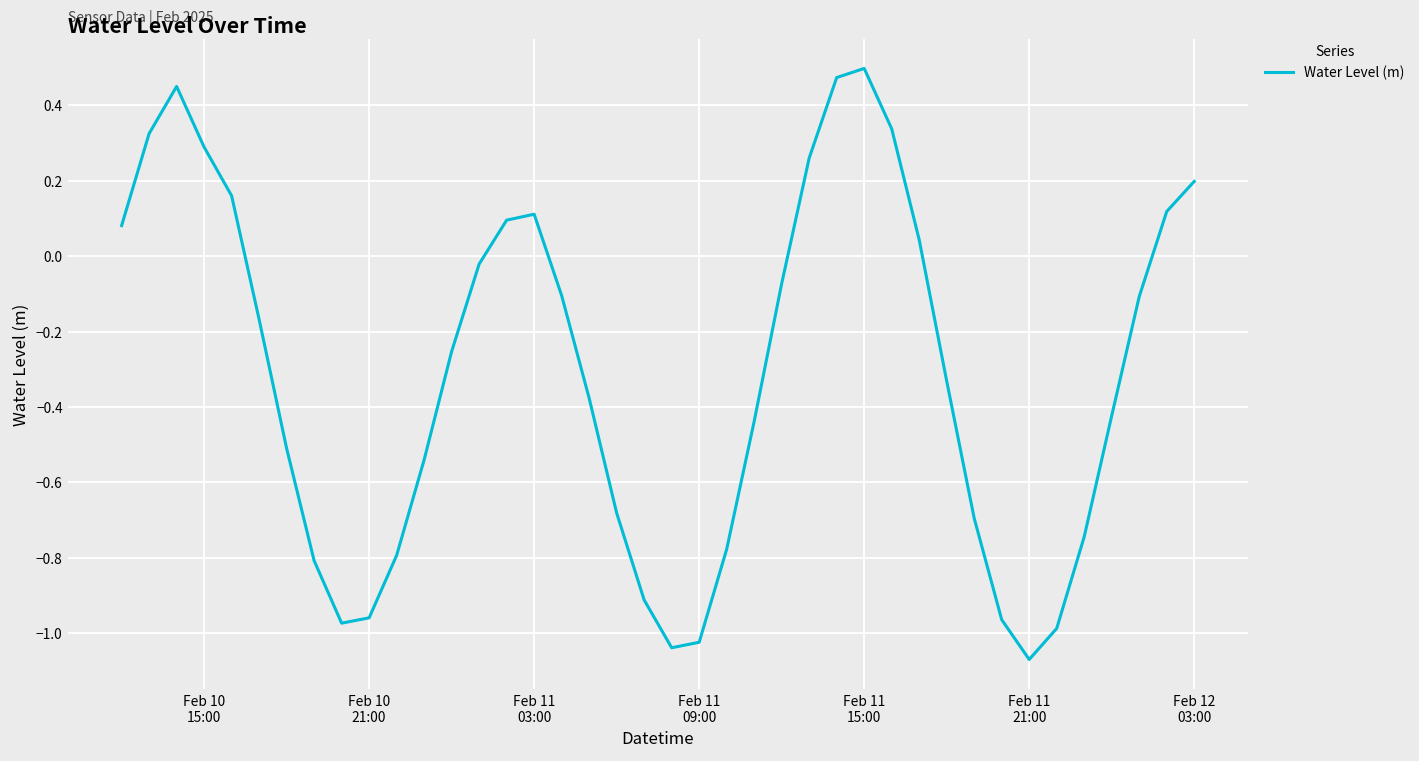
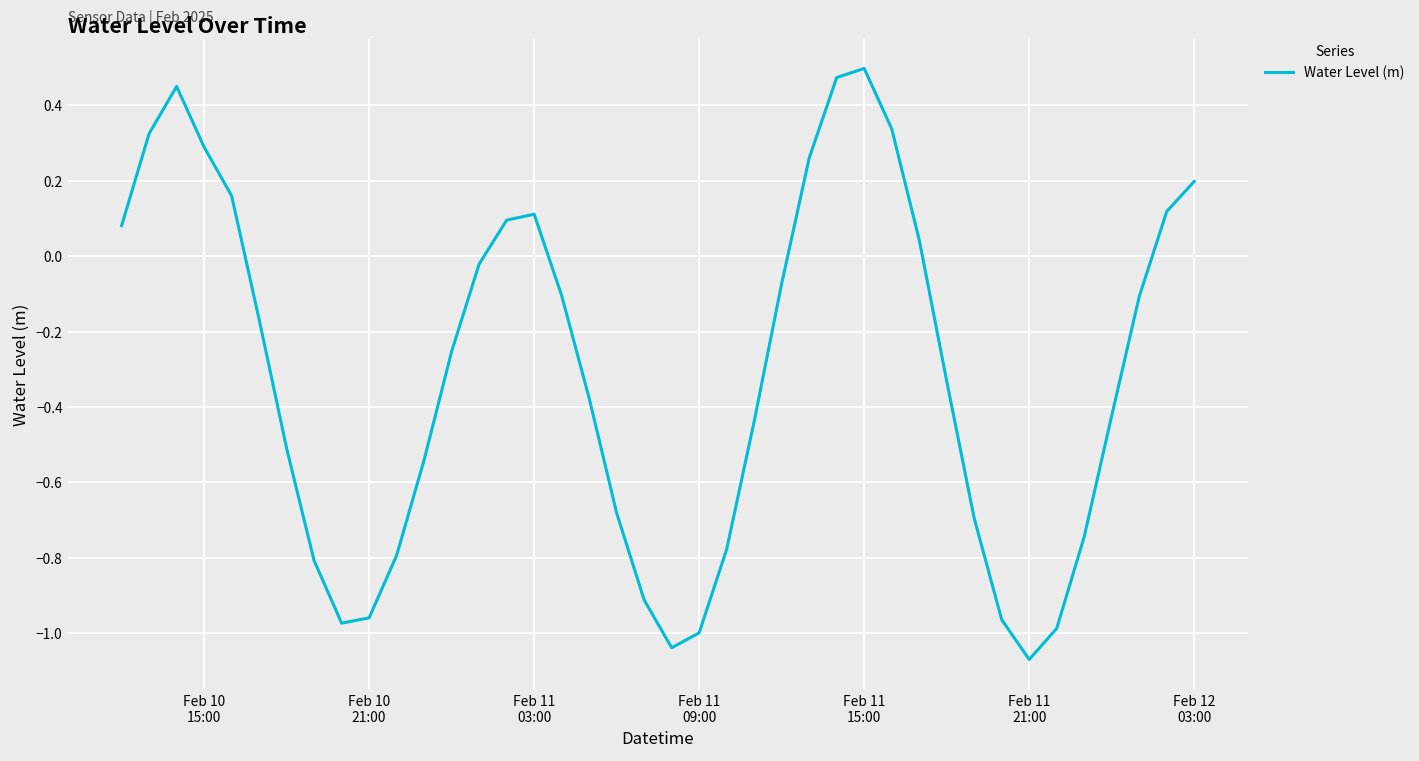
  {
    "Feb 10 15:00": 0.29,
    "Feb 10 21:00": -0.96,
    "Feb 11 03:00": 0.11,
-   "Feb 11 09:00": -1.02,
+   "Feb 11 09:00": -1.00,
    "Feb 11 15:00": 0.50,
    "Feb 11 21:00": -1.07,
    "Feb 12 03:00": 0.20
  }
